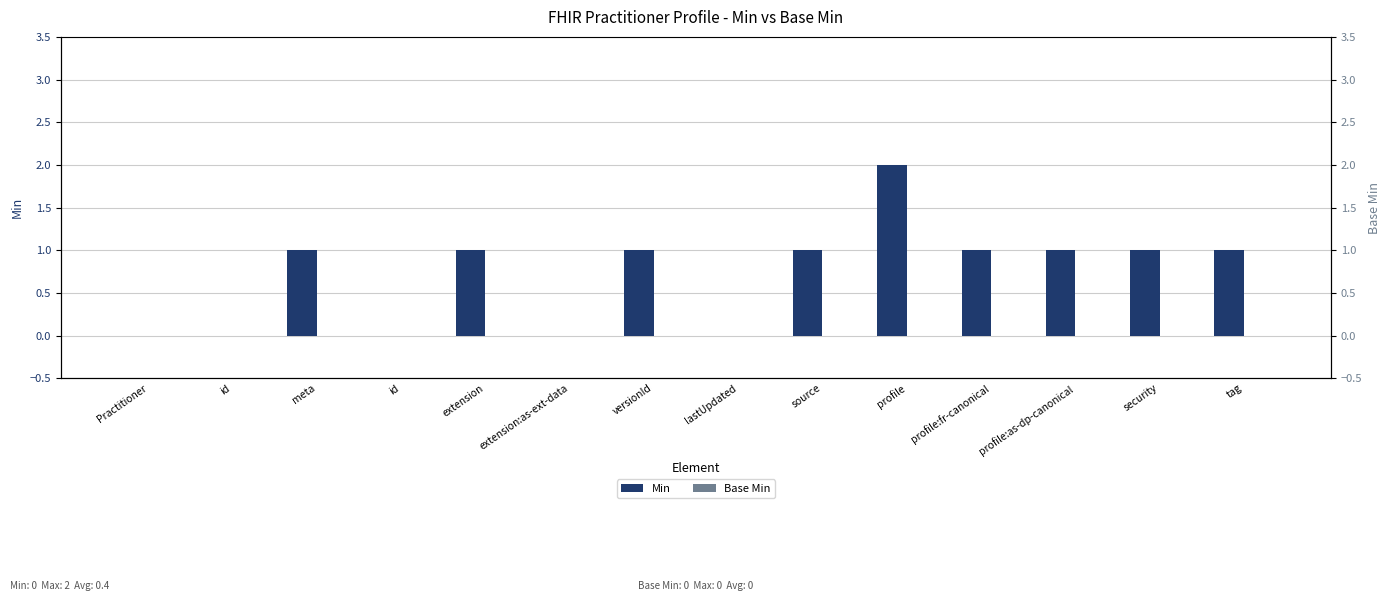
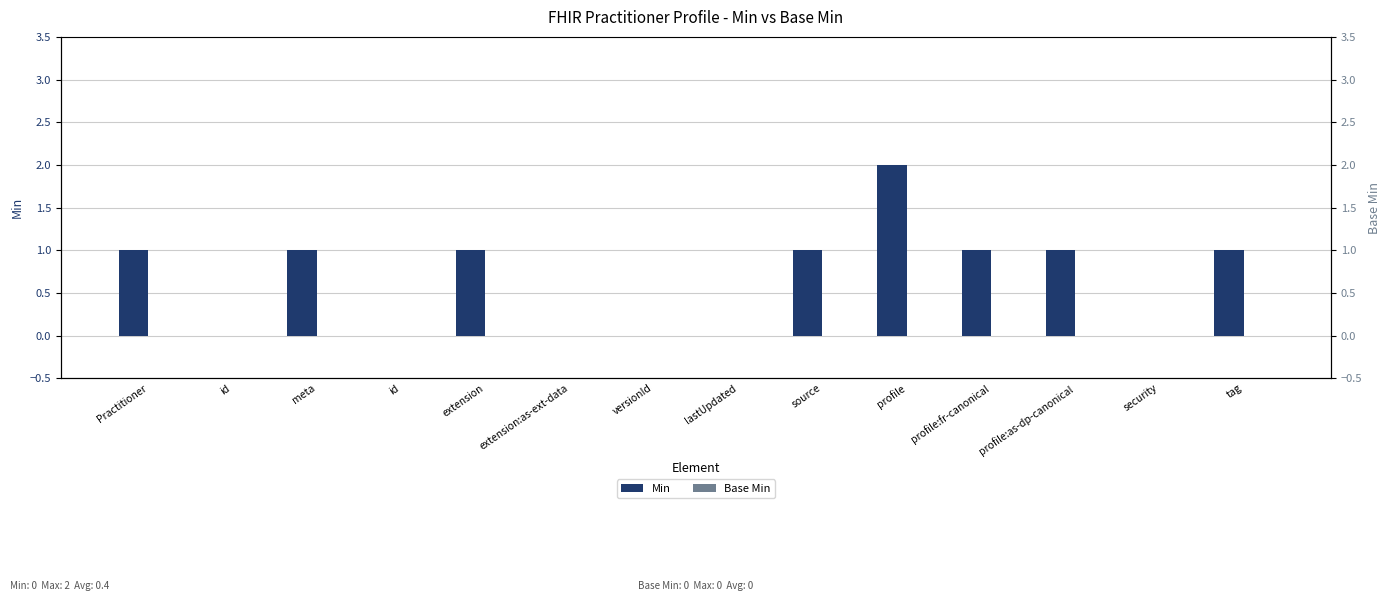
  {
    "Min": {
-     "Practitioner": 0,
+     "Practitioner": 1,
      "meta": 1,
      "extension": 1,
      "extension:as-ext-data": 0,
-     "versionId": 1,
+     "versionId": 0,
      "lastUpdated": 0,
      "source": 1,
      "profile": 2,
      "profile:fr-canonical": 1,
      "profile:as-dp-canonical": 1,
-     "security": 1,
+     "security": 0,
      "tag": 1
    },
    "Base Min": {
      "Practitioner": 0.0,
      "meta": 0.0,
      "extension": 0.0,
      "extension:as-ext-data": 0.0,
      "versionId": 0.0,
      "lastUpdated": 0.0,
      "source": 0.0,
      "profile": 0.0,
      "profile:fr-canonical": 0.0,
      "profile:as-dp-canonical": 0.0,
      "security": 0.0,
      "tag": 0.0
    }
  }
